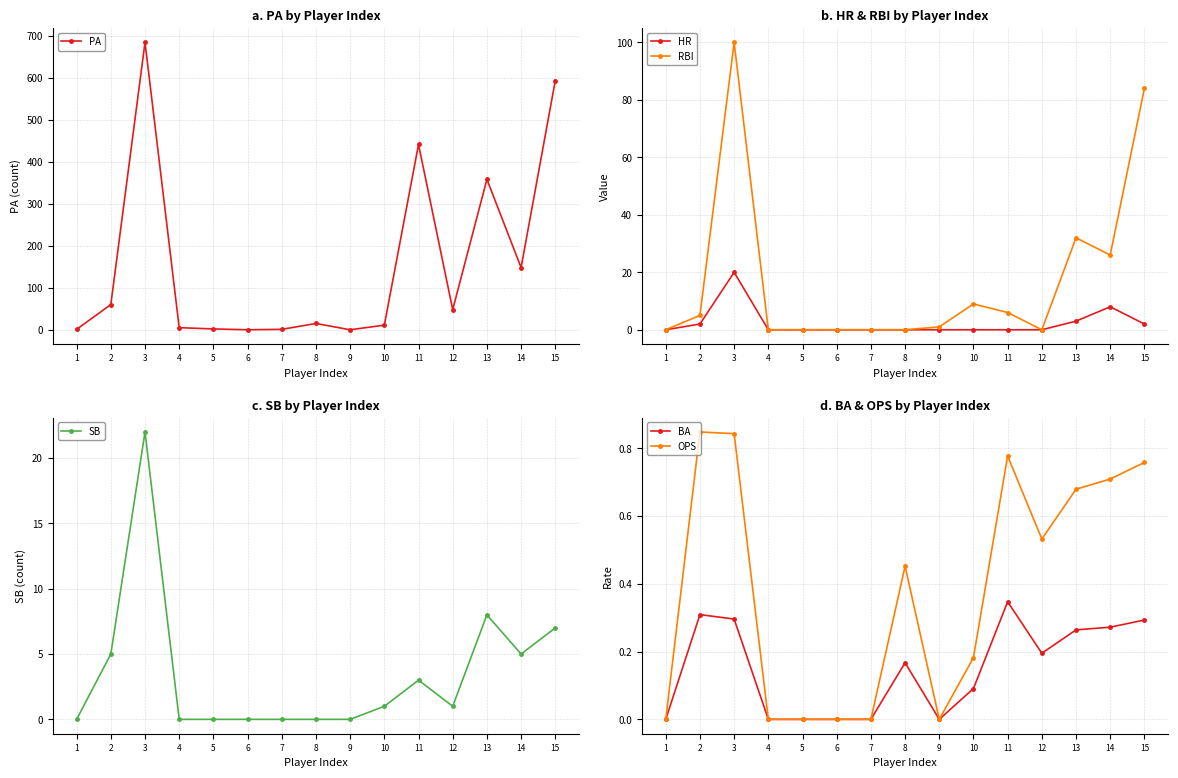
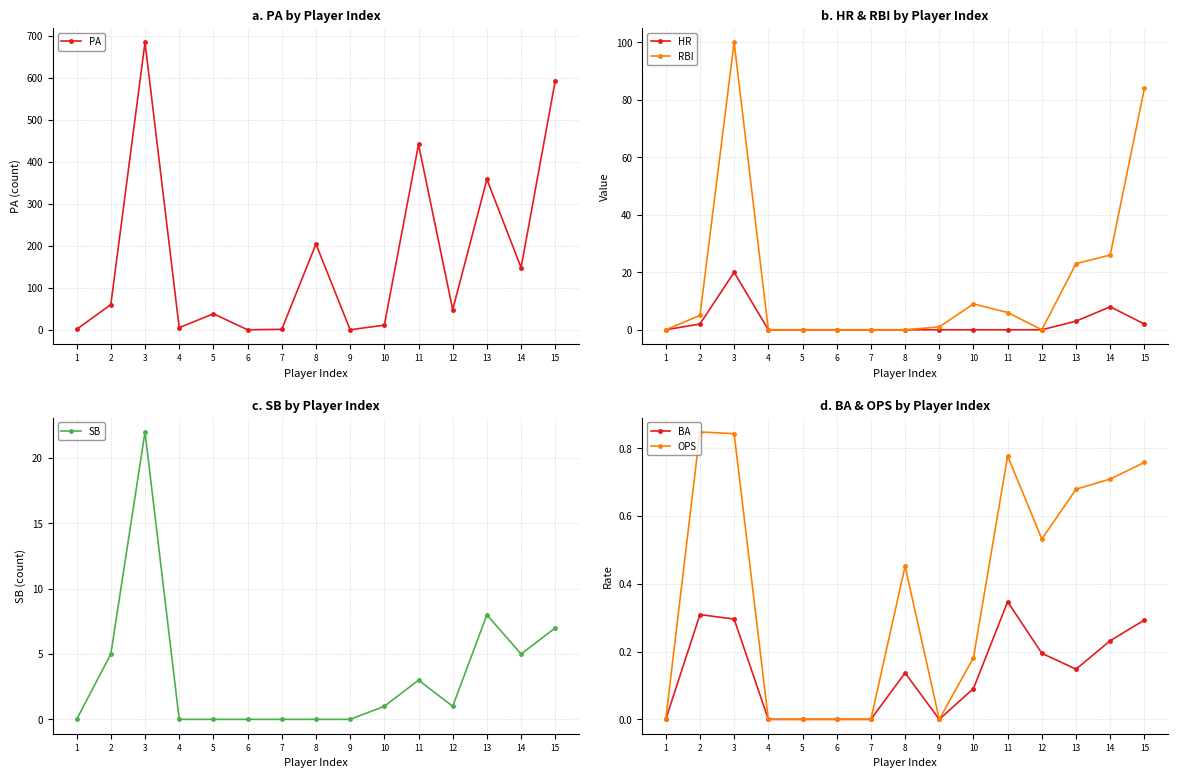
  {
    "a. PA by Player Index": {
      "1": 0,
      "2": 60,
      "3": 680,
      "4": 10,
-     "5": 0,
+     "5": 40,
      "6": 0,
      "7": 0,
-     "8": 20,
+     "8": 200,
      "9": 0,
      "10": 10,
      "11": 440,
      "12": 50,
      "13": 360,
      "14": 150,
      "15": 590
    },
    "b. HR & RBI by Player Index": {
      "HR": {
        "2": 2,
        "3": 20,
        "9": 0,
        "10": 0,
        "11": 0,
        "13": 3,
        "14": 8,
        "15": 2
      },
      "RBI": {
        "2": 5,
        "3": 100,
        "9": 1,
        "10": 9,
        "11": 6,
-       "13": 32,
+       "13": 23,
        "14": 26,
        "15": 84
      }
    },
    "c. SB by Player Index": {
      "1": 0.0,
      "2": 5.0,
      "3": 22.0,
      "4": 0.0,
      "5": 0.0,
      "6": 0.0,
      "7": 0.0,
      "8": 0.0,
      "9": 0.0,
      "10": 1.0,
      "11": 3.0,
      "12": 1.0,
      "13": 8.0,
      "14": 5.0,
      "15": 7.0
    },
    "d. BA & OPS by Player Index": {
      "BA": {
        "2": 0.31,
        "3": 0.30,
-       "8": 0.17,
+       "8": 0.14,
        "10": 0.09,
        "11": 0.35,
        "12": 0.20,
-       "13": 0.26,
-       "14": 0.27,
+       "13": 0.15,
+       "14": 0.23,
        "15": 0.29
      },
      "OPS": {
        "3": 0.84,
        "8": 0.45,
        "10": 0.18,
        "11": 0.78,
        "12": 0.53,
        "13": 0.68,
        "14": 0.71,
        "15": 0.76
      }
    }
  }
